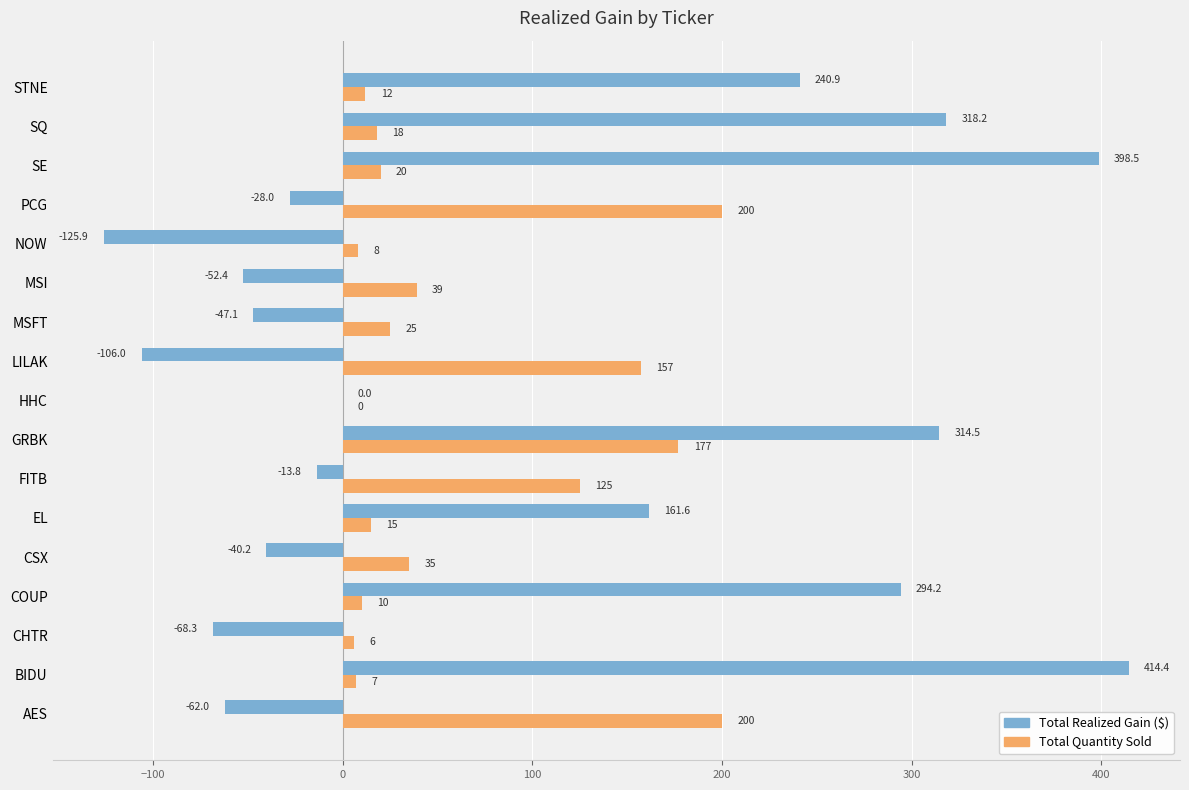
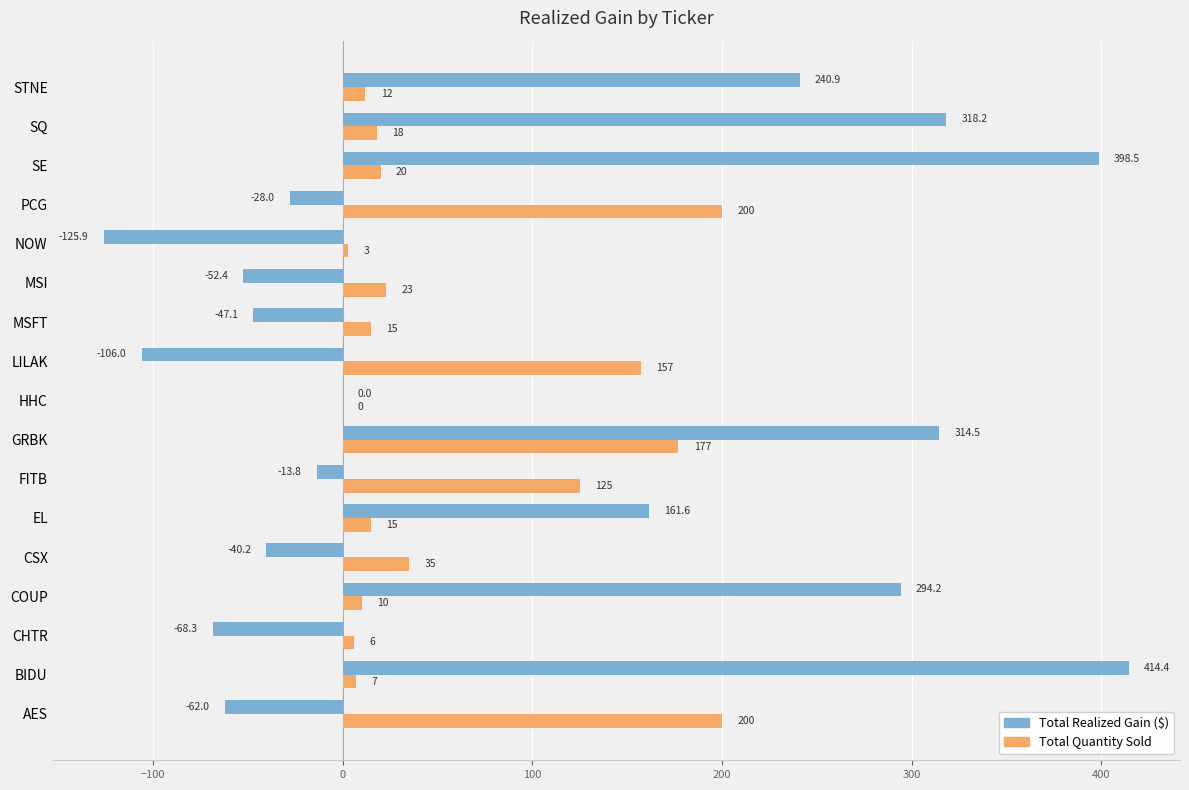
  {
    "Total Quantity Sold": {
      "STNE": 12,
      "SQ": 18,
      "SE": 20,
      "PCG": 200,
-     "NOW": 8,
-     "MSI": 39,
-     "MSFT": 25,
+     "NOW": 3,
+     "MSI": 23,
+     "MSFT": 15,
      "LILAK": 157,
      "HHC": 0,
      "GRBK": 177,
      "FITB": 125,
      "EL": 15,
      "CSX": 35,
      "COUP": 10,
      "CHTR": 6,
      "BIDU": 7,
      "AES": 200
    }
  }
